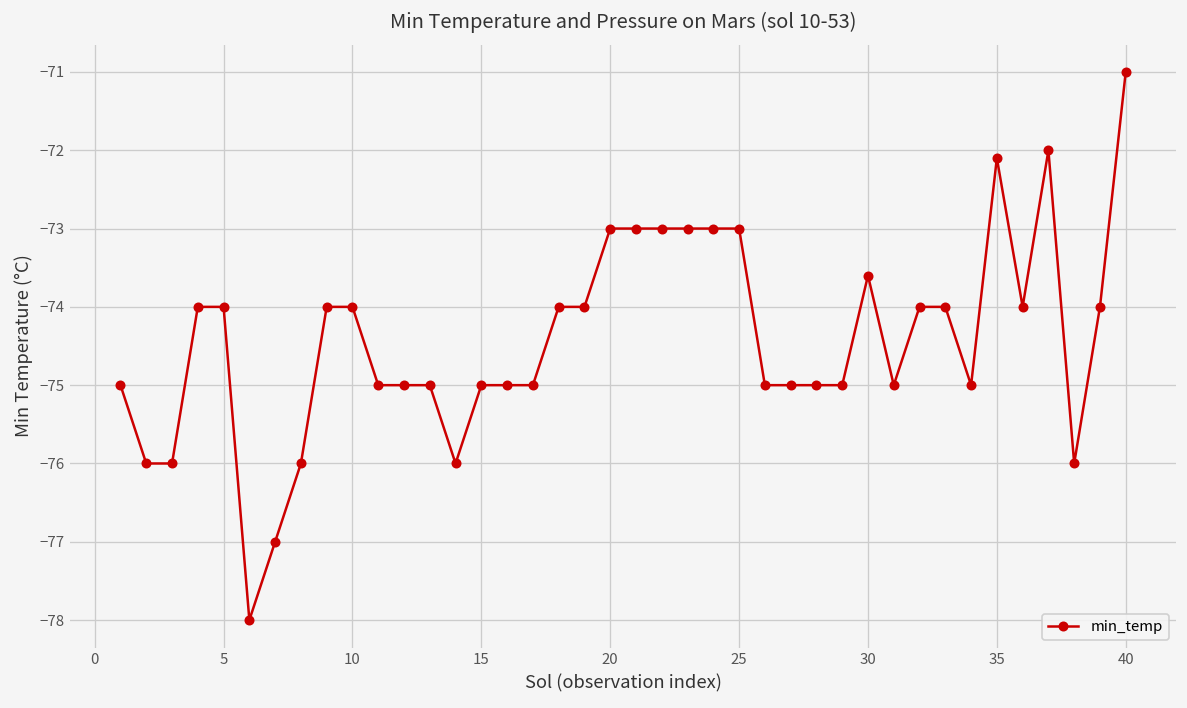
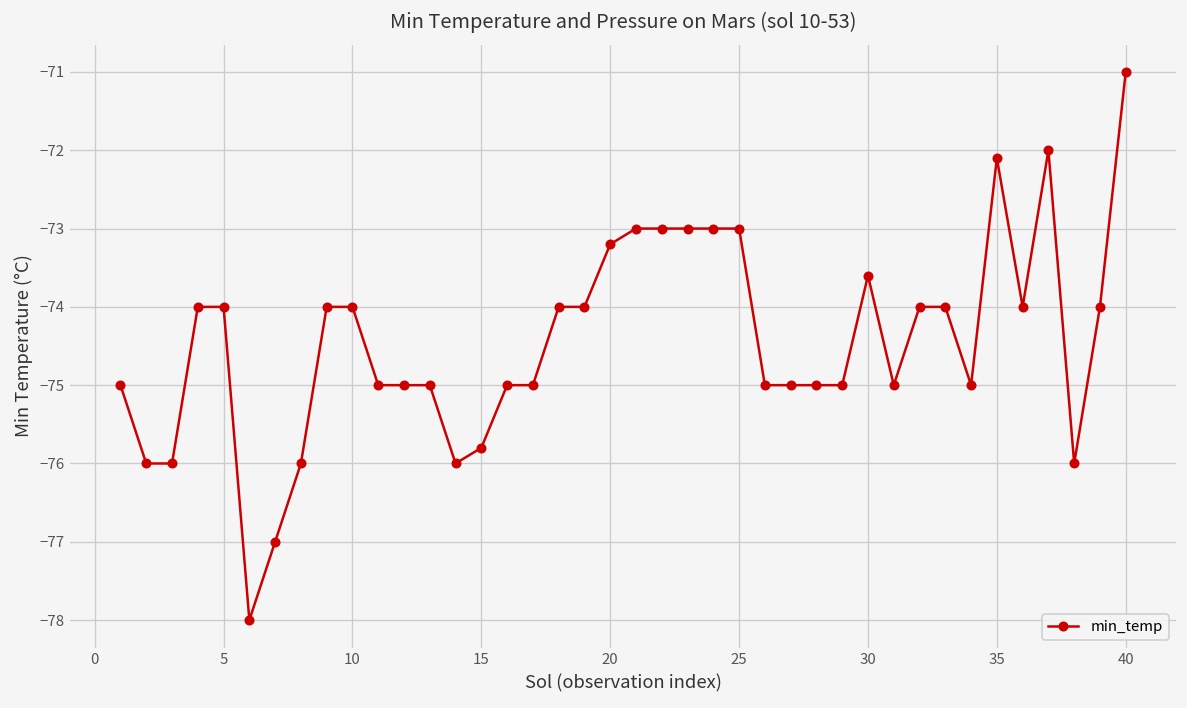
  {
    "5": -74.0,
    "10": -74.0,
-   "15": -75.0,
-   "20": -73.0,
+   "15": -75.8,
+   "20": -73.2,
    "25": -73.0,
    "30": -73.6,
    "35": -72.1,
    "40": -71.0
  }
